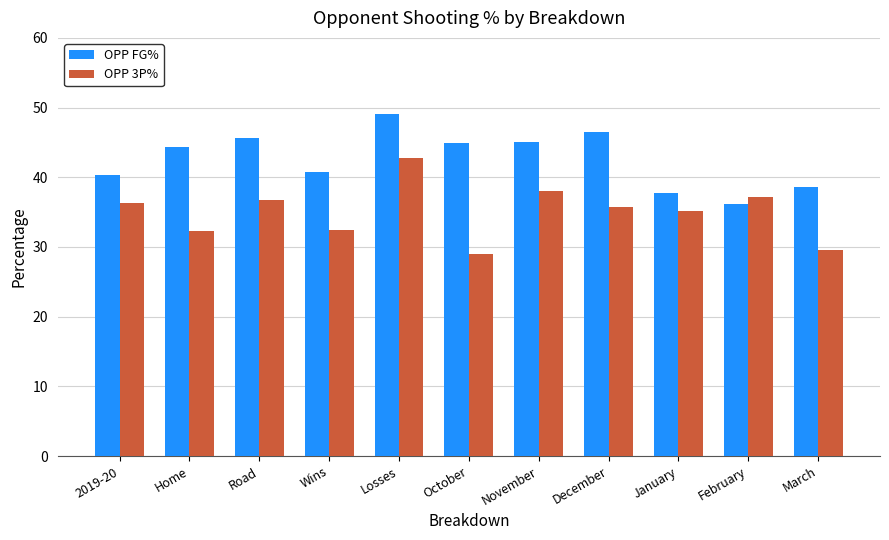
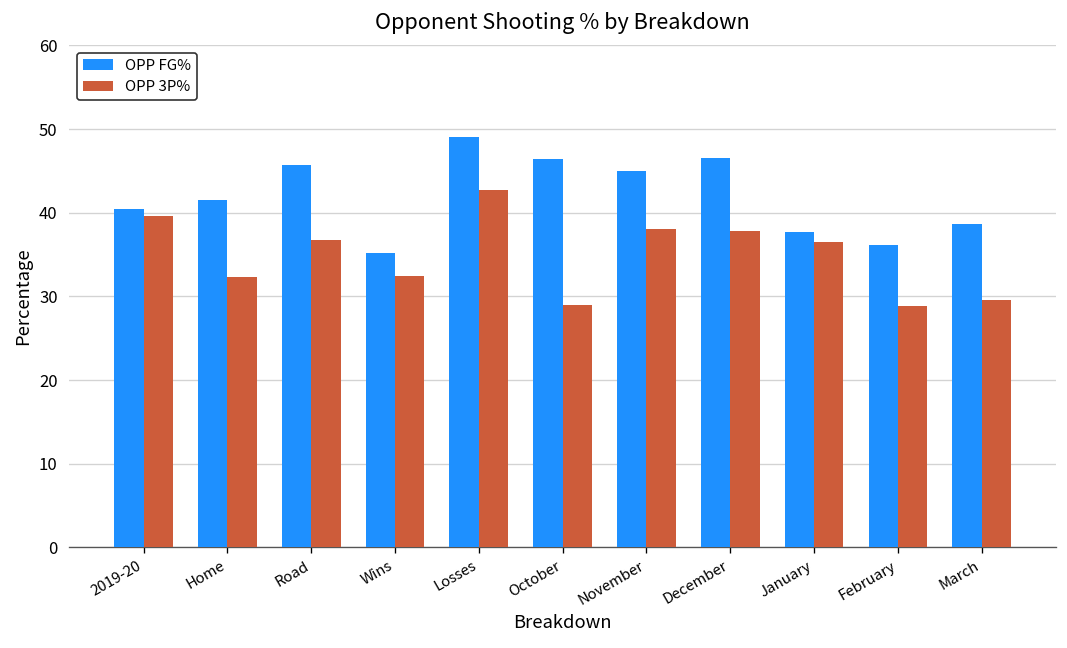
  {
    "OPP FG%": {
      "2019-20": 40,
-     "Home": 44,
+     "Home": 42,
      "Road": 46,
-     "Wins": 41,
+     "Wins": 35,
      "Losses": 49,
-     "October": 45,
+     "October": 46,
      "November": 45,
      "December": 47,
      "January": 38,
      "February": 36,
      "March": 39
    },
    "OPP 3P%": {
-     "2019-20": 36,
+     "2019-20": 40,
      "Home": 32,
      "Road": 37,
      "Wins": 32,
      "Losses": 43,
      "October": 29,
      "November": 38,
-     "December": 36,
-     "January": 35,
-     "February": 37,
+     "December": 38,
+     "January": 37,
+     "February": 29,
      "March": 30
    }
  }
